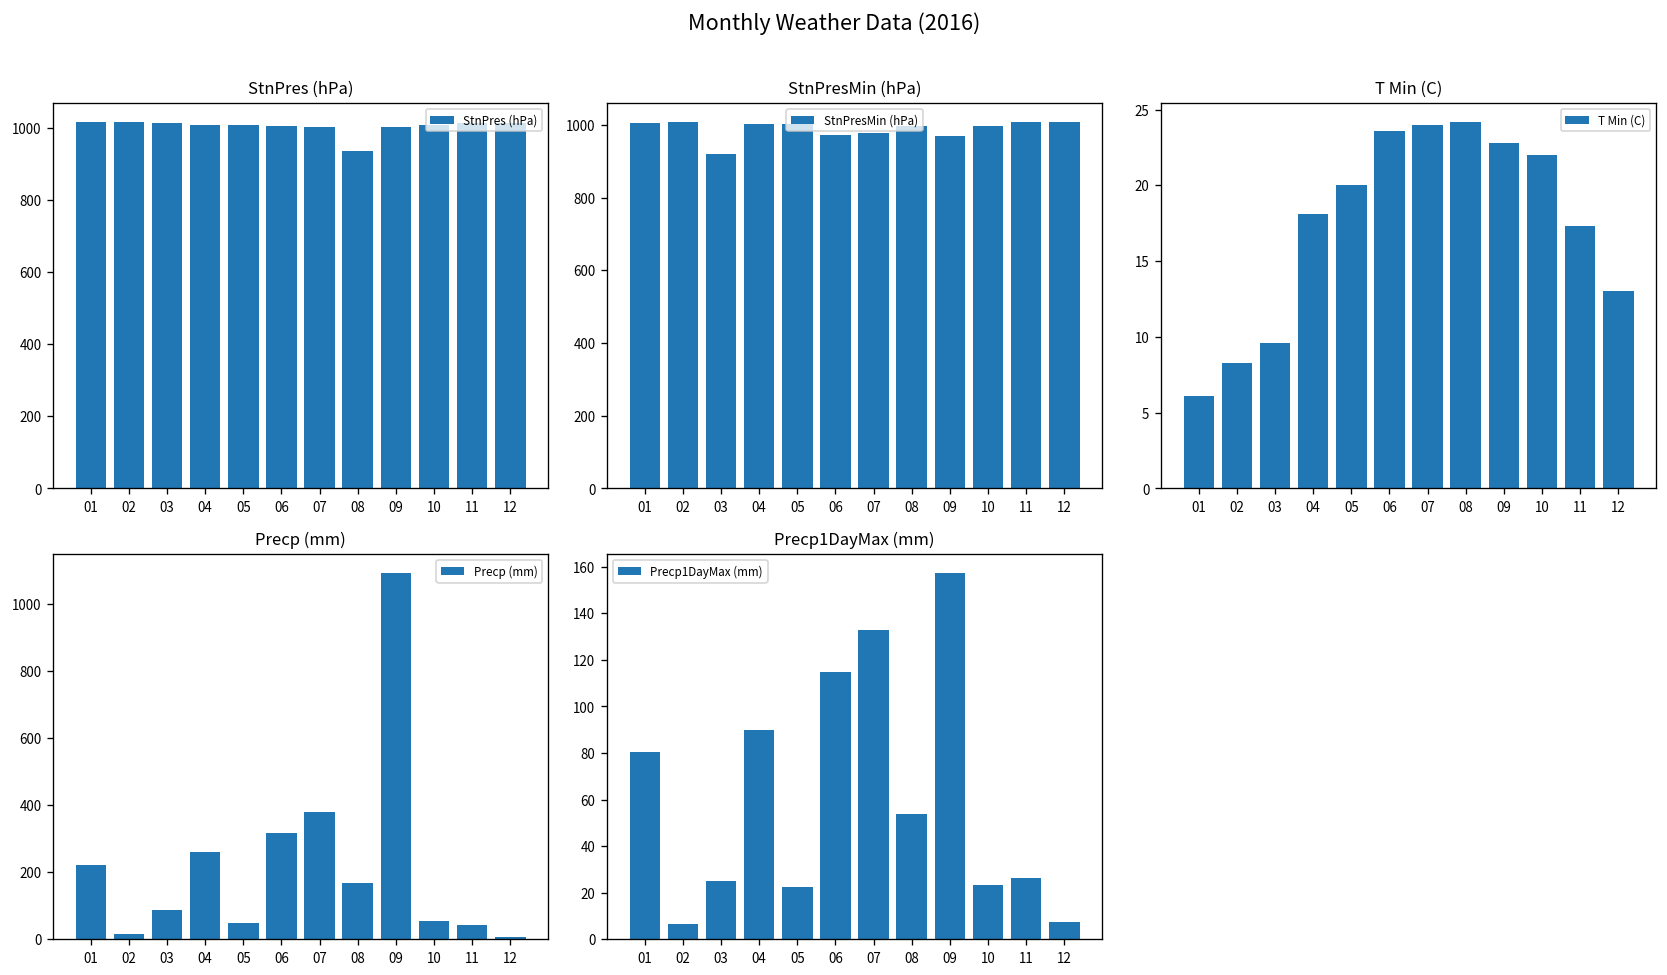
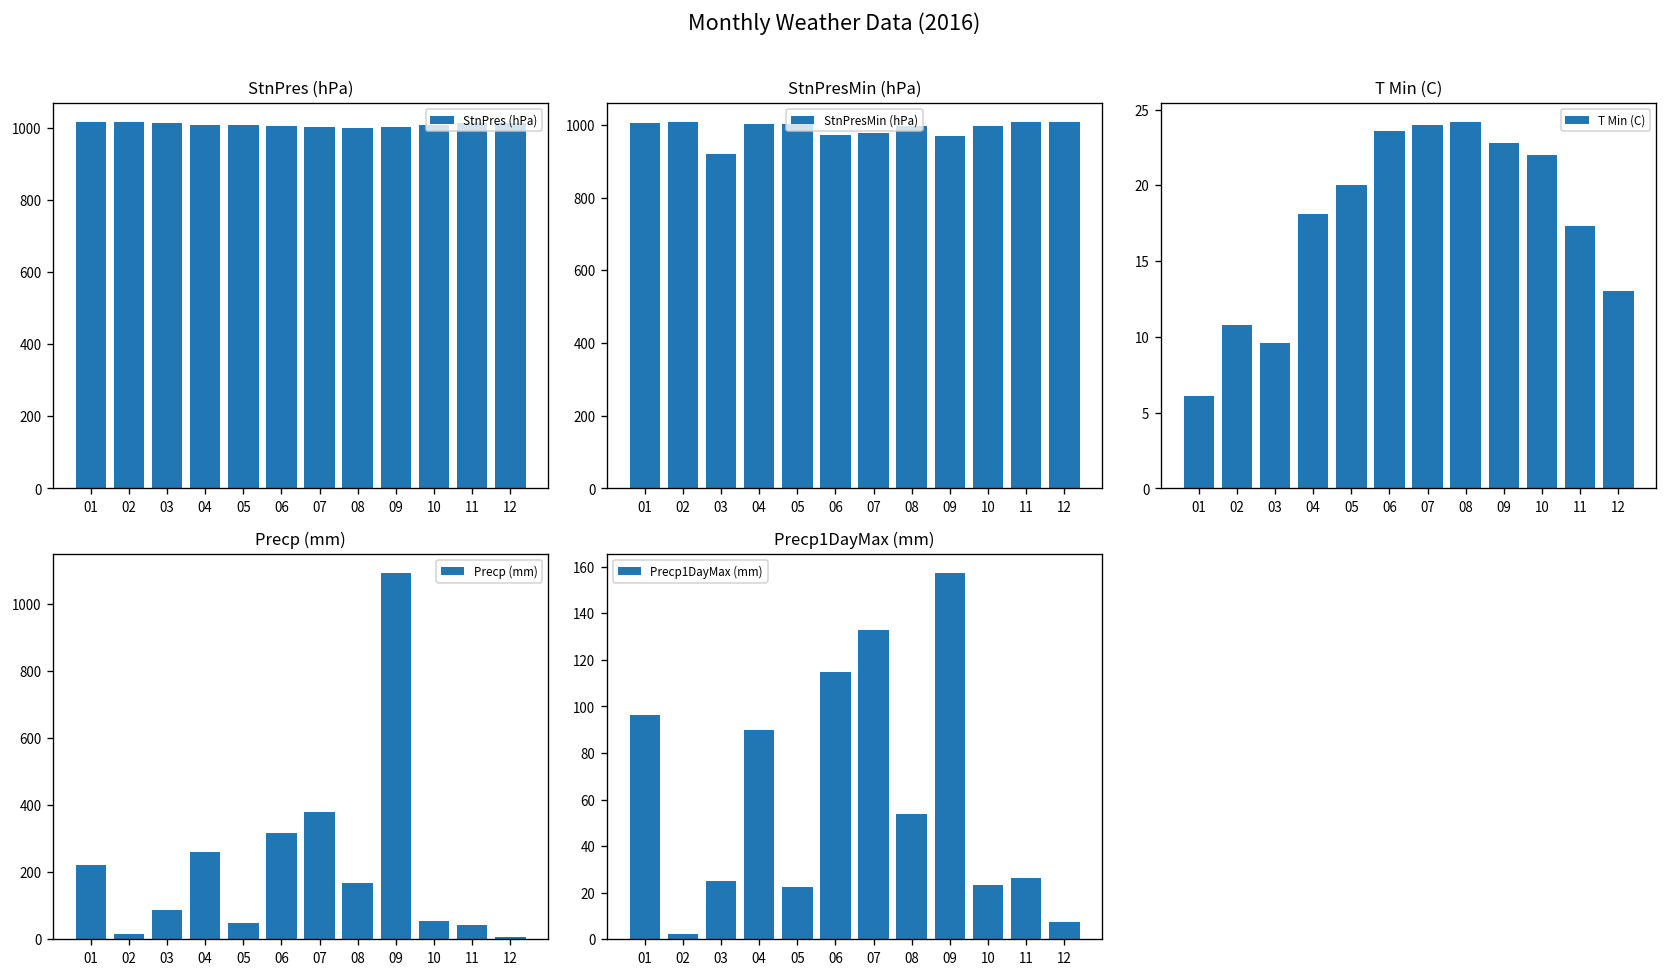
  {
    "StnPres (hPa)": {
      "01": 1020,
      "02": 1020,
      "03": 1010,
      "04": 1010,
      "05": 1010,
      "06": 1010,
      "07": 1000,
-     "08": 940,
+     "08": 1000,
      "09": 1000
    },
    "StnPresMin (hPa)": {
      "01": 1000,
      "02": 1010,
      "03": 920,
      "04": 1000,
      "06": 970,
      "07": 980,
      "09": 970,
      "10": 1000,
      "11": 1010,
      "12": 1010
    },
    "T Min (C)": {
      "01": 6.1,
-     "02": 8.3,
+     "02": 10.8,
      "03": 9.6,
      "04": 18.1,
      "05": 20.0,
      "06": 23.6,
      "07": 24.0,
      "08": 24.2,
      "09": 22.8,
      "10": 22.0,
      "11": 17.3,
      "12": 13.0
    },
    "Precp (mm)": {
      "01": 220,
      "02": 20,
      "03": 90,
      "04": 260,
      "05": 50,
      "06": 320,
      "07": 380,
      "08": 170,
      "09": 1090,
      "10": 60,
      "11": 40
    },
    "Precp1DayMax (mm)": {
-     "01": 81,
-     "02": 7,
+     "01": 97,
+     "02": 2,
      "03": 25,
      "04": 90,
      "05": 23,
      "06": 115,
      "07": 133,
      "08": 54,
      "09": 158,
      "10": 24,
      "11": 27,
      "12": 8
    }
  }
